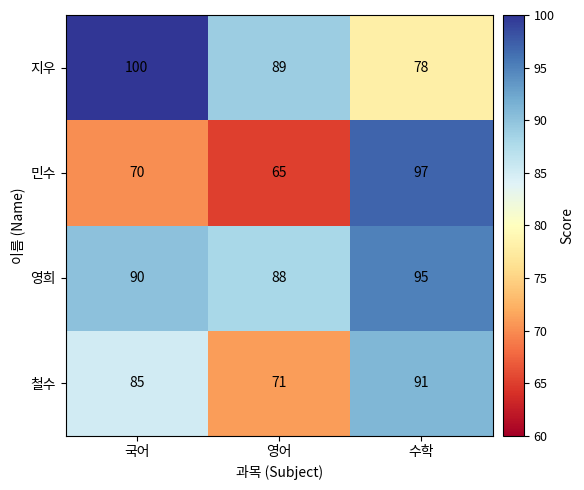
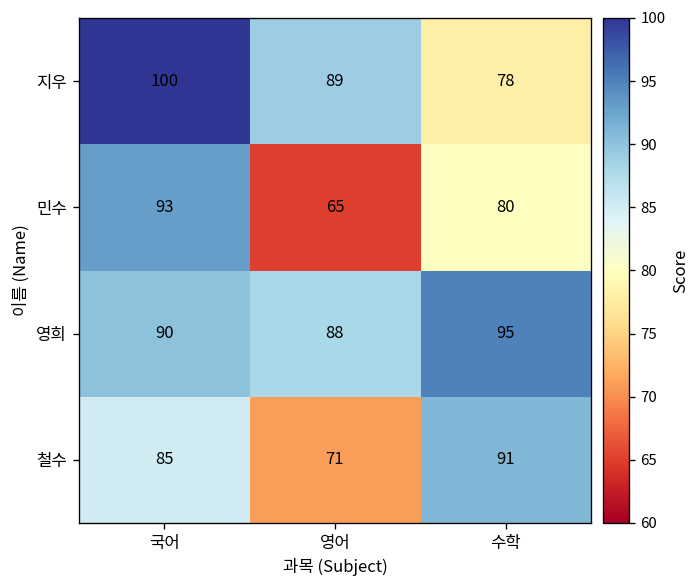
  {
    "지우": {
      "국어": 100,
      "영어": 89,
      "수학": 78
    },
    "민수": {
-     "국어": 70,
+     "국어": 93,
      "영어": 65,
-     "수학": 97
+     "수학": 80
    },
    "영희": {
      "국어": 90,
      "영어": 88,
      "수학": 95
    },
    "철수": {
      "국어": 85,
      "영어": 71,
      "수학": 91
    }
  }
